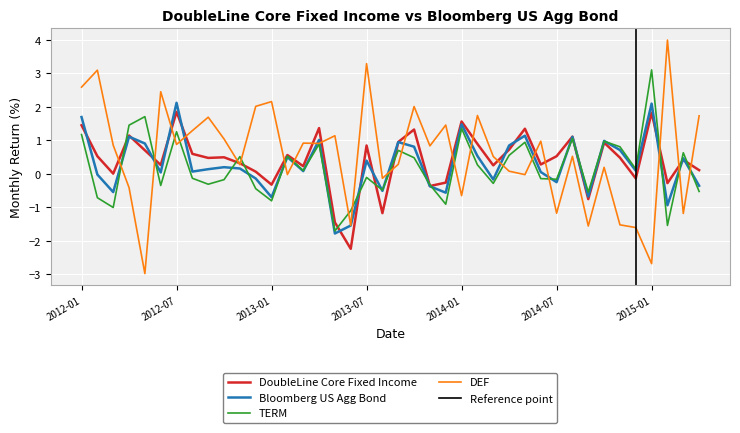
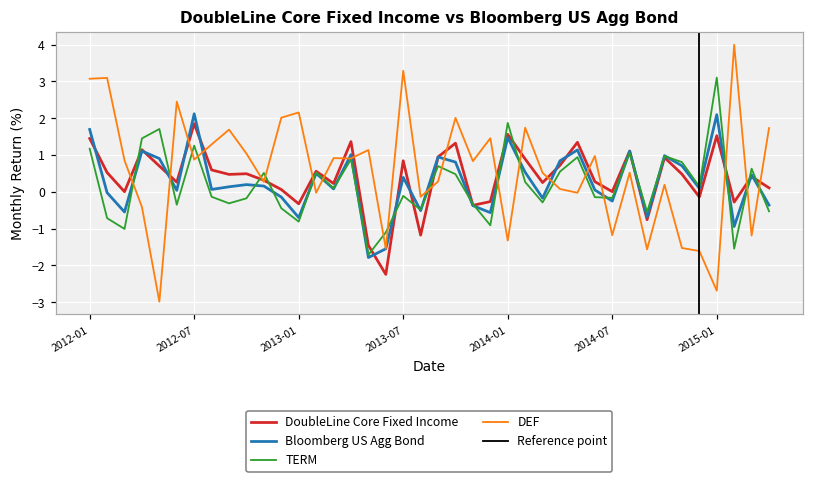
  {
    "DoubleLine Core Fixed Income": {
      "2012-01": 1.4,
      "2012-07": 1.9,
      "2013-01": -0.3,
      "2013-07": 0.8,
      "2014-01": 1.6,
-     "2014-07": 0.5,
-     "2015-01": 1.8
+     "2014-07": 0.0,
+     "2015-01": 1.5
    },
    "Bloomberg US Agg Bond": {
      "2012-01": 1.7,
      "2012-07": 2.1,
      "2013-01": -0.7,
      "2013-07": 0.4,
      "2014-01": 1.5,
      "2014-07": -0.3,
      "2015-01": 2.1
    },
    "TERM": {
      "2012-01": 1.2,
      "2012-07": 1.3,
      "2013-01": -0.8,
      "2013-07": -0.1,
-     "2014-01": 1.4,
+     "2014-01": 1.9,
      "2014-07": -0.2,
      "2015-01": 3.1
    },
    "DEF": {
-     "2012-01": 2.6,
+     "2012-01": 3.1,
      "2012-07": 0.9,
      "2013-01": 2.2,
      "2013-07": 3.3,
-     "2014-01": -0.7,
+     "2014-01": -1.3,
      "2014-07": -1.2,
      "2015-01": -2.7
    }
  }
